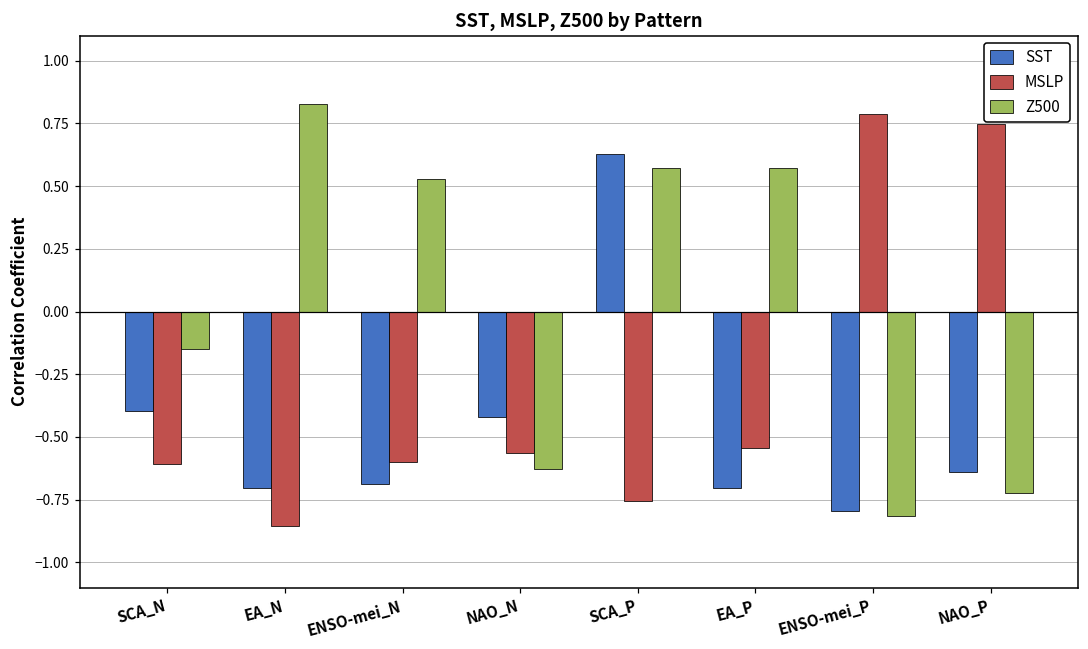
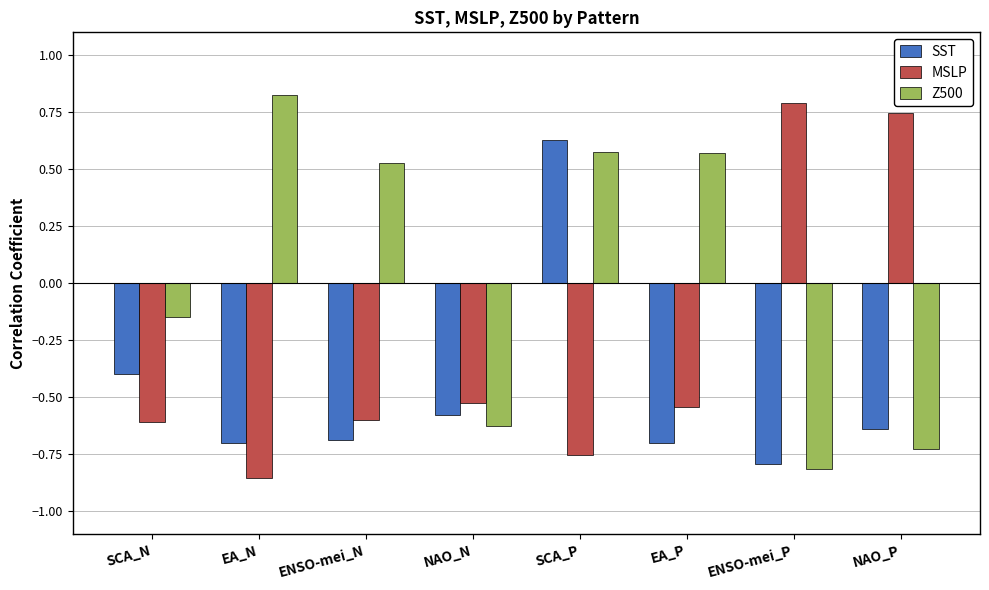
  {
    "SST": {
      "SCA_N": -0.40,
      "EA_N": -0.70,
      "ENSO-mei_N": -0.69,
-     "NAO_N": -0.42,
+     "NAO_N": -0.58,
      "SCA_P": 0.63,
      "EA_P": -0.70,
      "ENSO-mei_P": -0.79,
      "NAO_P": -0.64
    },
    "MSLP": {
      "SCA_N": -0.61,
      "EA_N": -0.86,
      "ENSO-mei_N": -0.60,
-     "NAO_N": -0.56,
+     "NAO_N": -0.53,
      "SCA_P": -0.75,
      "EA_P": -0.54,
      "ENSO-mei_P": 0.79,
      "NAO_P": 0.75
    },
    "Z500": {
      "SCA_N": -0.15,
      "EA_N": 0.83,
      "ENSO-mei_N": 0.53,
      "NAO_N": -0.63,
      "SCA_P": 0.57,
      "EA_P": 0.57,
      "ENSO-mei_P": -0.81,
      "NAO_P": -0.73
    }
  }
